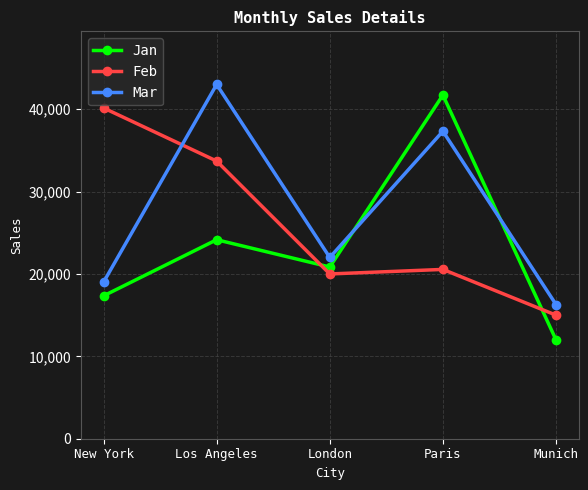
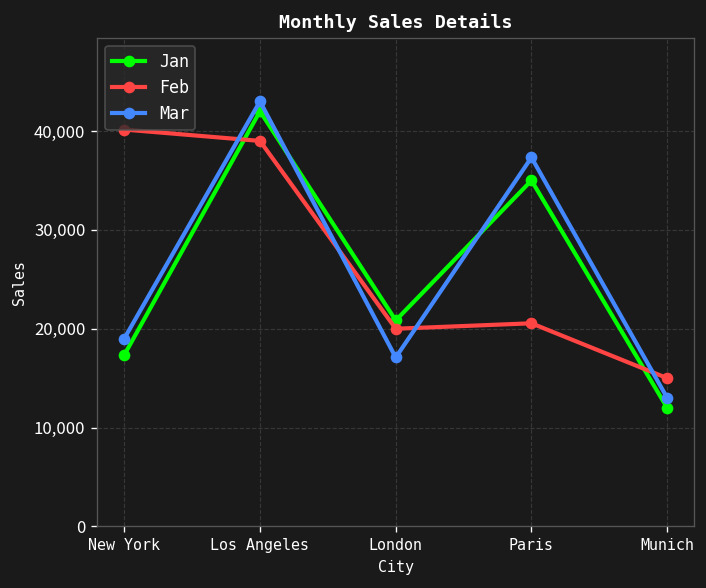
  {
    "Jan": {
      "New York": "17,000",
-     "Los Angeles": "24,000",
+     "Los Angeles": "42,000",
      "London": "21,000",
-     "Paris": "42,000",
+     "Paris": "35,000",
      "Munich": "12,000"
    },
    "Feb": {
      "New York": "40,000",
-     "Los Angeles": "34,000",
+     "Los Angeles": "39,000",
      "London": "20,000",
      "Paris": "21,000",
      "Munich": "15,000"
    },
    "Mar": {
      "New York": "19,000",
      "Los Angeles": "43,000",
-     "London": "22,000",
+     "London": "17,000",
      "Paris": "37,000",
-     "Munich": "16,000"
+     "Munich": "13,000"
    }
  }
